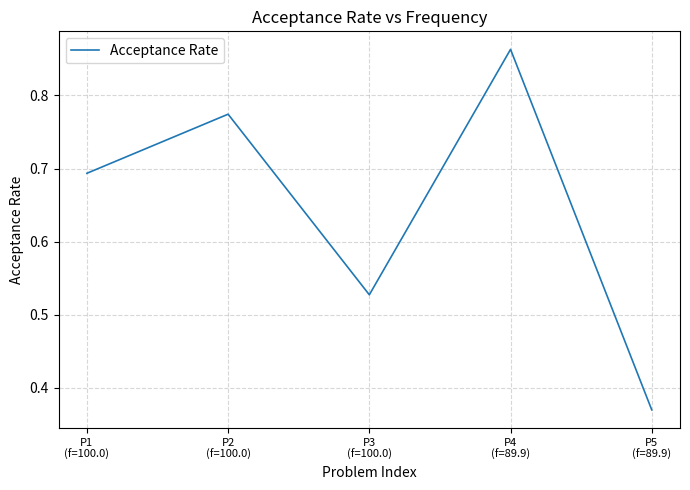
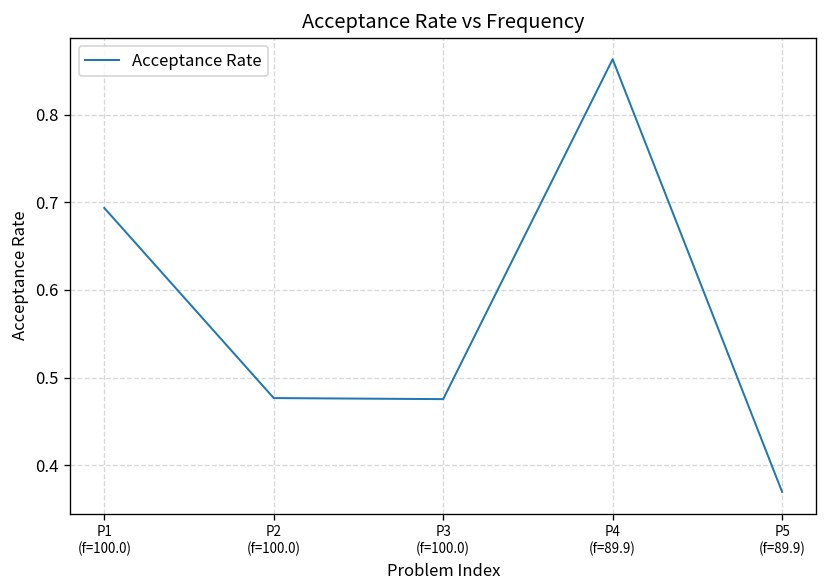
  {
    "P1 (f=100.0)": 0.69,
-   "P2 (f=100.0)": 0.77,
-   "P3 (f=100.0)": 0.53,
+   "P2 (f=100.0)": 0.48,
+   "P3 (f=100.0)": 0.48,
    "P4 (f=89.9)": 0.86,
    "P5 (f=89.9)": 0.37
  }
